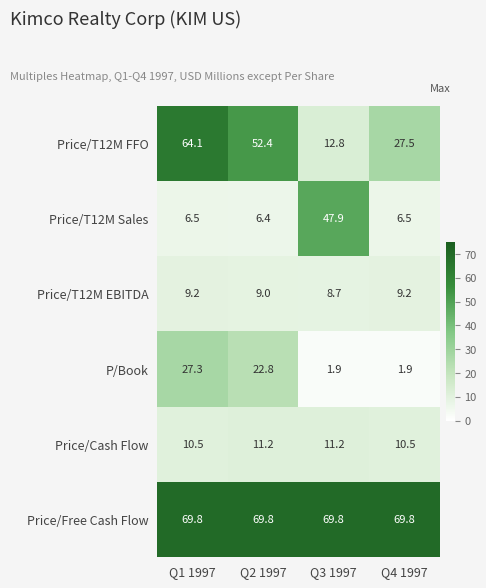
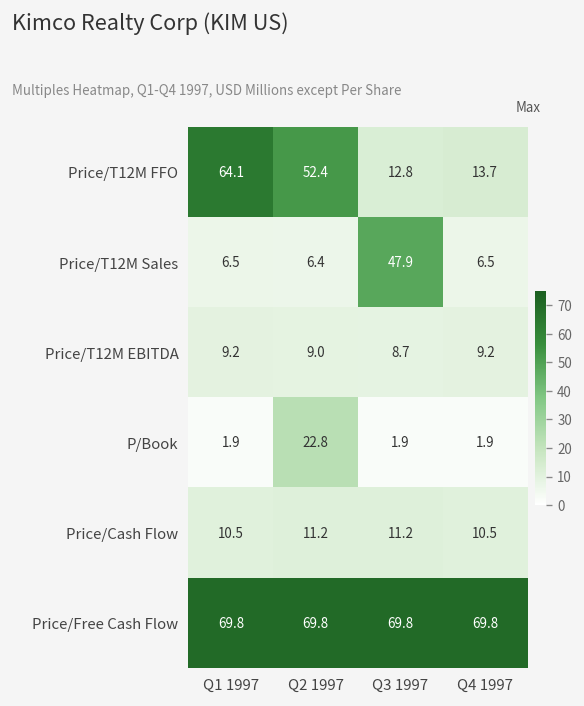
  {
    "Price/T12M FFO": {
      "Q1 1997": 64.1,
      "Q2 1997": 52.4,
      "Q3 1997": 12.8,
-     "Q4 1997": 27.5
+     "Q4 1997": 13.7
    },
    "Price/T12M Sales": {
      "Q1 1997": 6.5,
      "Q2 1997": 6.4,
      "Q3 1997": 47.9,
      "Q4 1997": 6.5
    },
    "Price/T12M EBITDA": {
      "Q1 1997": 9.2,
      "Q2 1997": 9.0,
      "Q3 1997": 8.7,
      "Q4 1997": 9.2
    },
    "P/Book": {
-     "Q1 1997": 27.3,
+     "Q1 1997": 1.9,
      "Q2 1997": 22.8,
      "Q3 1997": 1.9,
      "Q4 1997": 1.9
    },
    "Price/Cash Flow": {
      "Q1 1997": 10.5,
      "Q2 1997": 11.2,
      "Q3 1997": 11.2,
      "Q4 1997": 10.5
    },
    "Price/Free Cash Flow": {
      "Q1 1997": 69.8,
      "Q2 1997": 69.8,
      "Q3 1997": 69.8,
      "Q4 1997": 69.8
    }
  }
